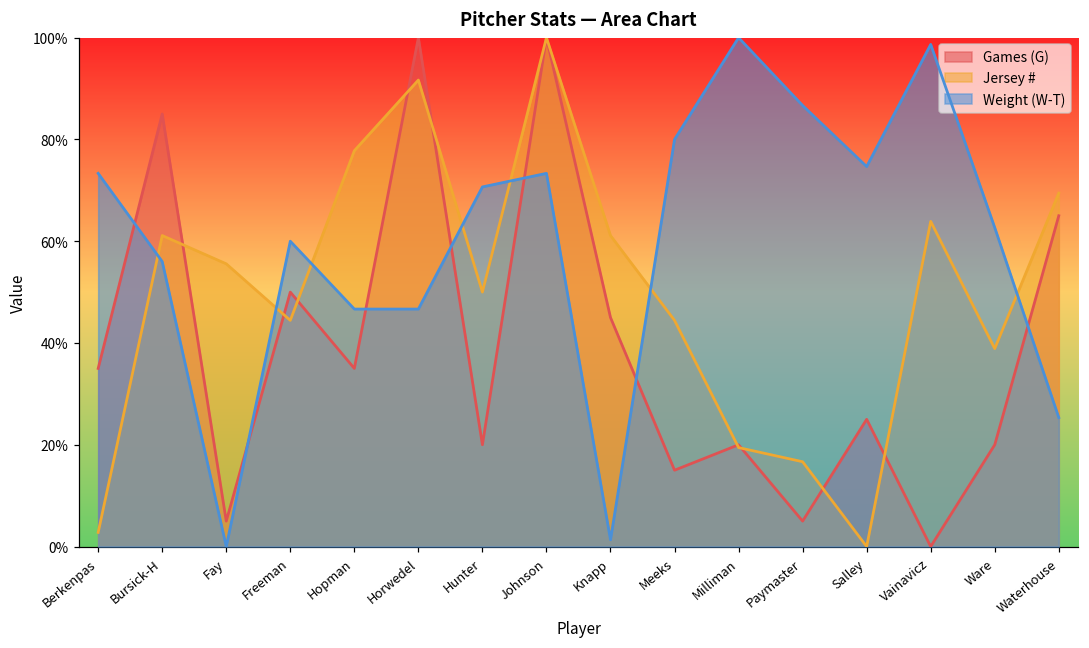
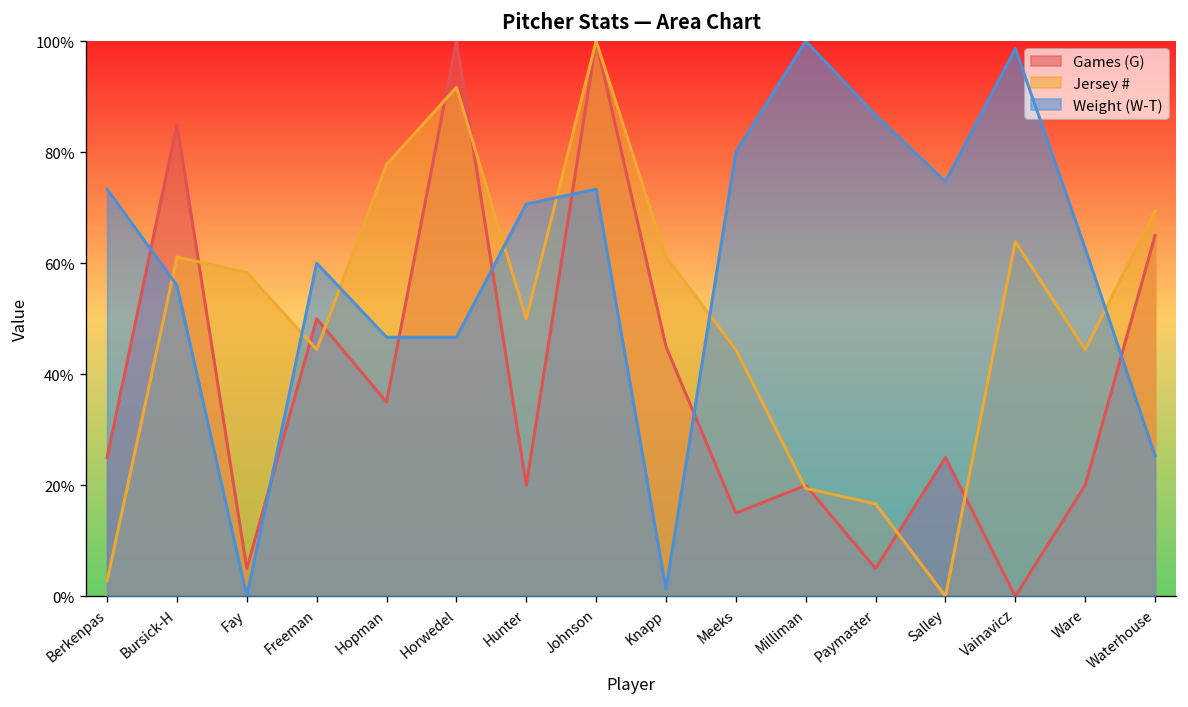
  {
    "Games (G)": {
-     "Berkenpas": "35%",
+     "Berkenpas": "25%",
      "Bursick-H": "85%",
      "Fay": "5%",
      "Freeman": "50%",
      "Hopman": "35%",
      "Horwedel": "100%",
      "Hunter": "20%",
      "Knapp": "45%",
      "Meeks": "15%",
      "Milliman": "20%",
      "Paymaster": "5%",
      "Salley": "25%",
      "Vainavicz": "0%",
      "Ware": "20%",
      "Waterhouse": "65%"
    },
    "Jersey #": {
      "Berkenpas": "3%",
      "Bursick-H": "61%",
-     "Fay": "56%",
+     "Fay": "58%",
      "Freeman": "44%",
      "Hopman": "78%",
      "Horwedel": "92%",
      "Hunter": "50%",
      "Knapp": "61%",
      "Meeks": "44%",
      "Milliman": "19%",
      "Paymaster": "17%",
      "Salley": "0%",
      "Vainavicz": "64%",
-     "Ware": "39%",
+     "Ware": "44%",
      "Waterhouse": "69%"
    },
    "Weight (W-T)": {
      "Berkenpas": "73%",
      "Bursick-H": "56%",
      "Fay": "0%",
      "Freeman": "60%",
      "Hopman": "47%",
      "Horwedel": "47%",
      "Hunter": "71%",
      "Johnson": "73%",
      "Knapp": "1%",
      "Meeks": "80%",
      "Milliman": "100%",
      "Paymaster": "87%",
      "Salley": "75%",
      "Vainavicz": "99%",
      "Ware": "63%",
      "Waterhouse": "25%"
    }
  }
